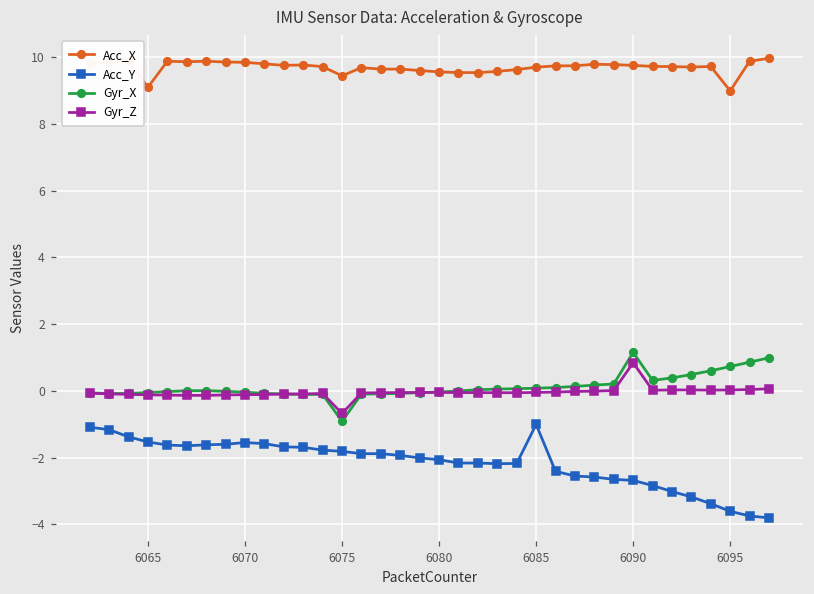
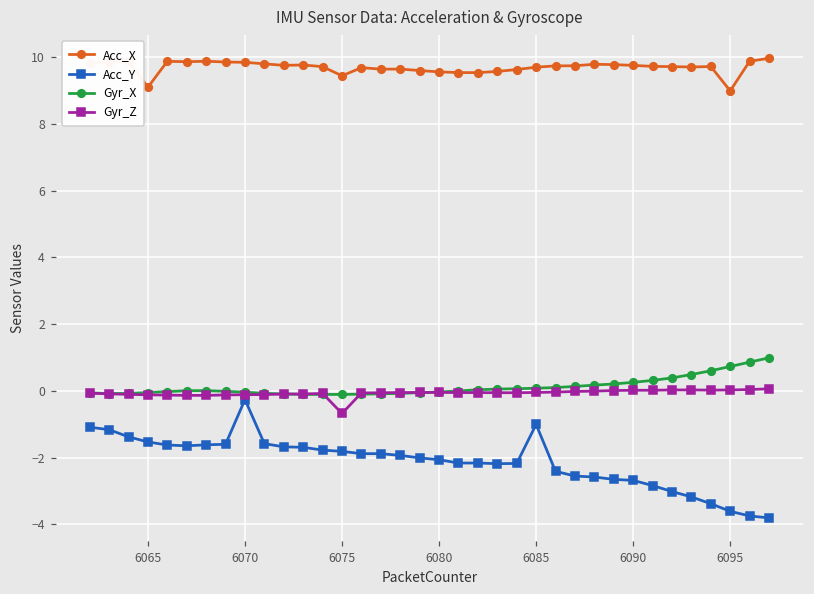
  {
    "Acc_X": {
      "6065": 9.1,
      "6070": 9.8,
      "6075": 9.4,
      "6080": 9.6,
      "6085": 9.7,
      "6090": 9.8,
      "6095": 9.0
    },
    "Acc_Y": {
      "6065": -1.5,
-     "6070": -1.6,
+     "6070": -0.3,
      "6075": -1.8,
      "6080": -2.1,
      "6085": -1.0,
      "6090": -2.7,
      "6095": -3.6
    },
    "Gyr_X": {
-     "6075": -0.9,
+     "6075": -0.1,
      "6085": 0.1,
-     "6090": 1.2,
+     "6090": 0.3,
      "6095": 0.7
    },
    "Gyr_Z": {
      "6075": -0.7,
      "6085": 0.0,
-     "6090": 0.8,
+     "6090": 0.0,
      "6095": 0.0
    }
  }
